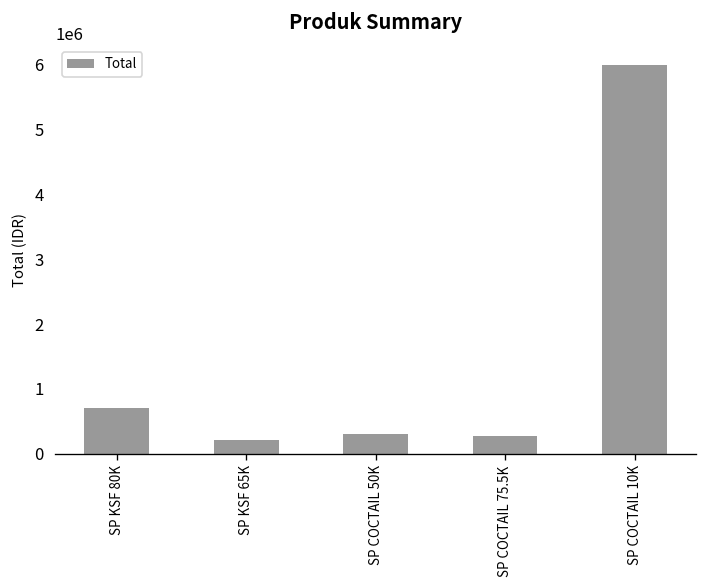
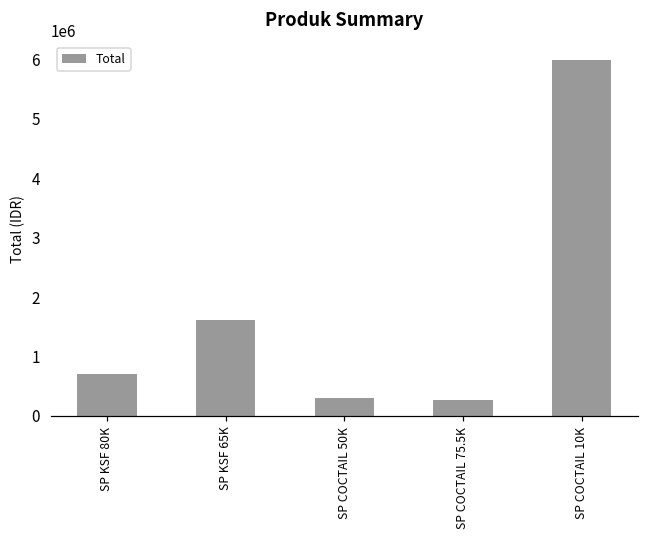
  {
    "SP KSF 80K": 700000,
-   "SP KSF 65K": 200000,
+   "SP KSF 65K": 1600000,
    "SP COCTAIL 50K": 300000,
    "SP COCTAIL 75.5K": 300000,
    "SP COCTAIL 10K": 6000000
  }
